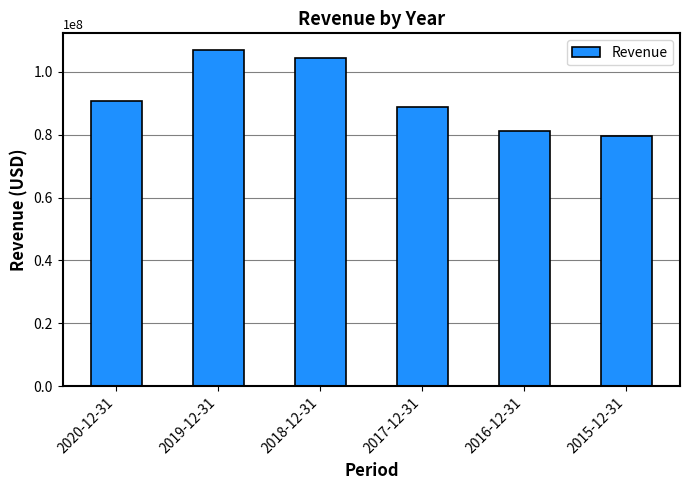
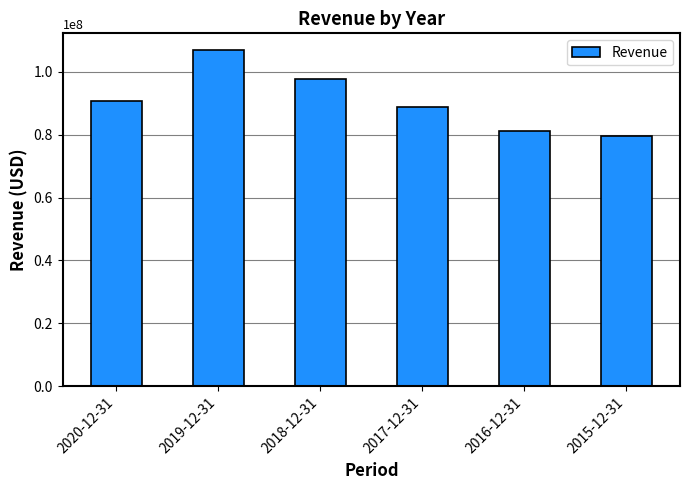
  {
    "2020-12-31": 91000000,
    "2019-12-31": 107000000,
-   "2018-12-31": 104000000,
+   "2018-12-31": 98000000,
    "2017-12-31": 89000000,
    "2016-12-31": 81000000,
    "2015-12-31": 80000000
  }
